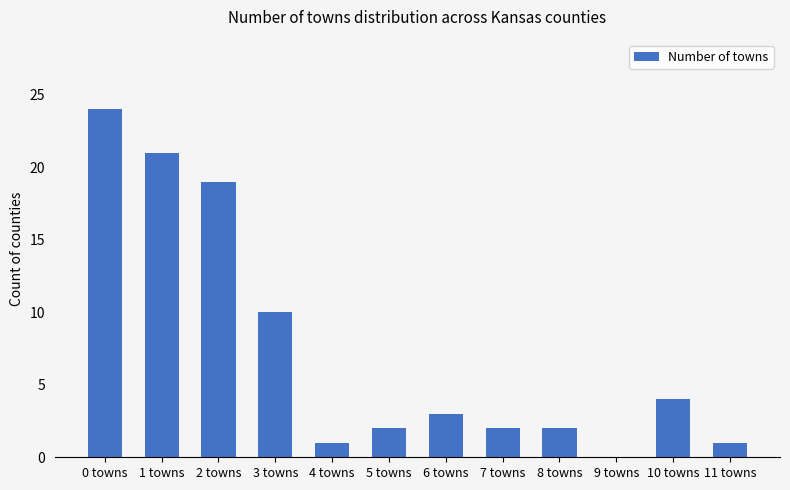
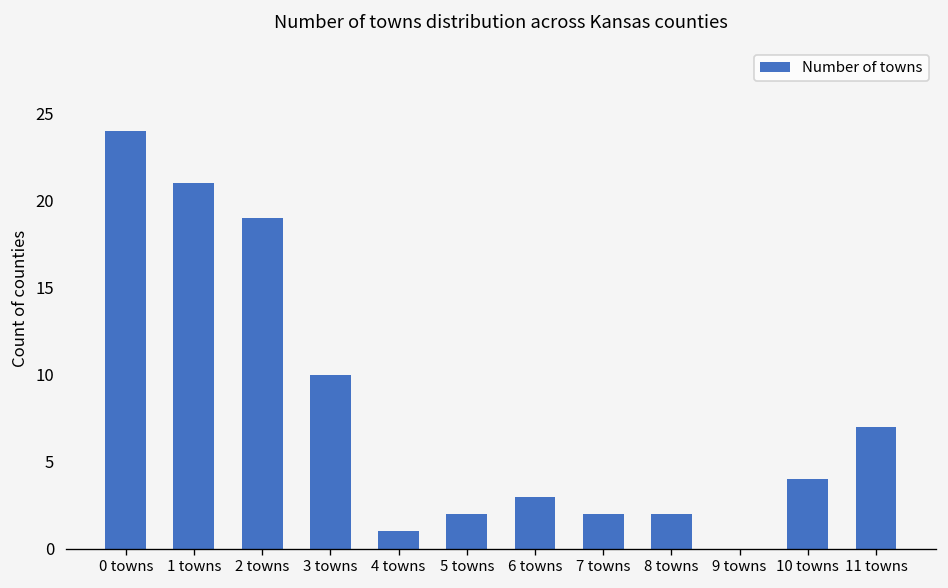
  {
    "0 towns": 24,
    "1 towns": 21,
    "2 towns": 19,
    "3 towns": 10,
    "4 towns": 1,
    "5 towns": 2,
    "6 towns": 3,
    "7 towns": 2,
    "8 towns": 2,
    "9 towns": 0,
    "10 towns": 4,
-   "11 towns": 1
+   "11 towns": 7
  }
